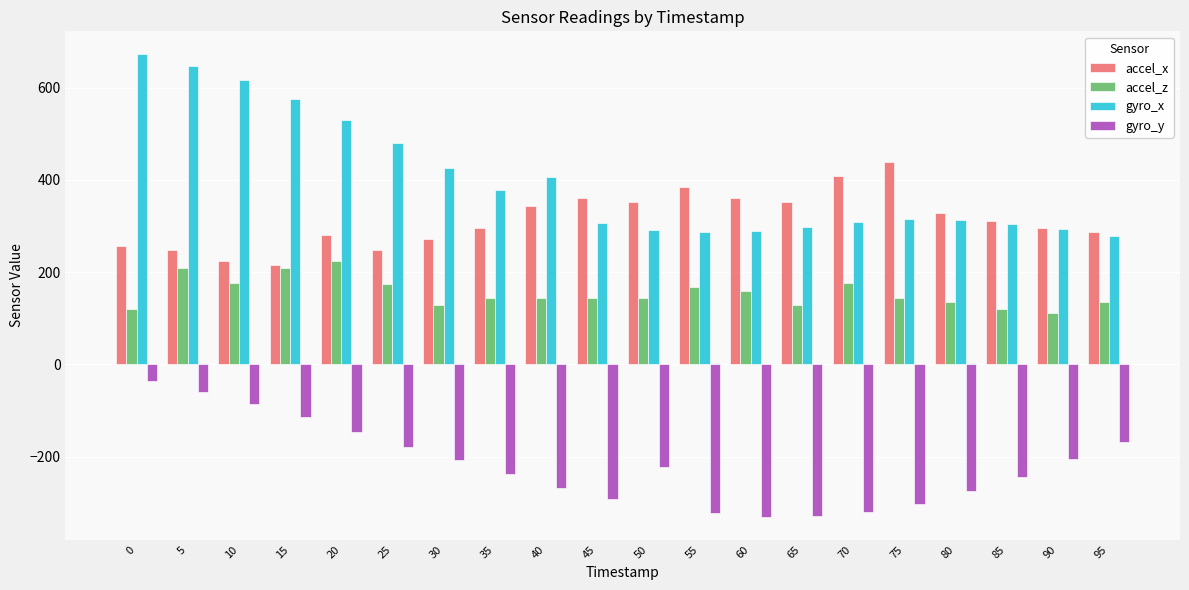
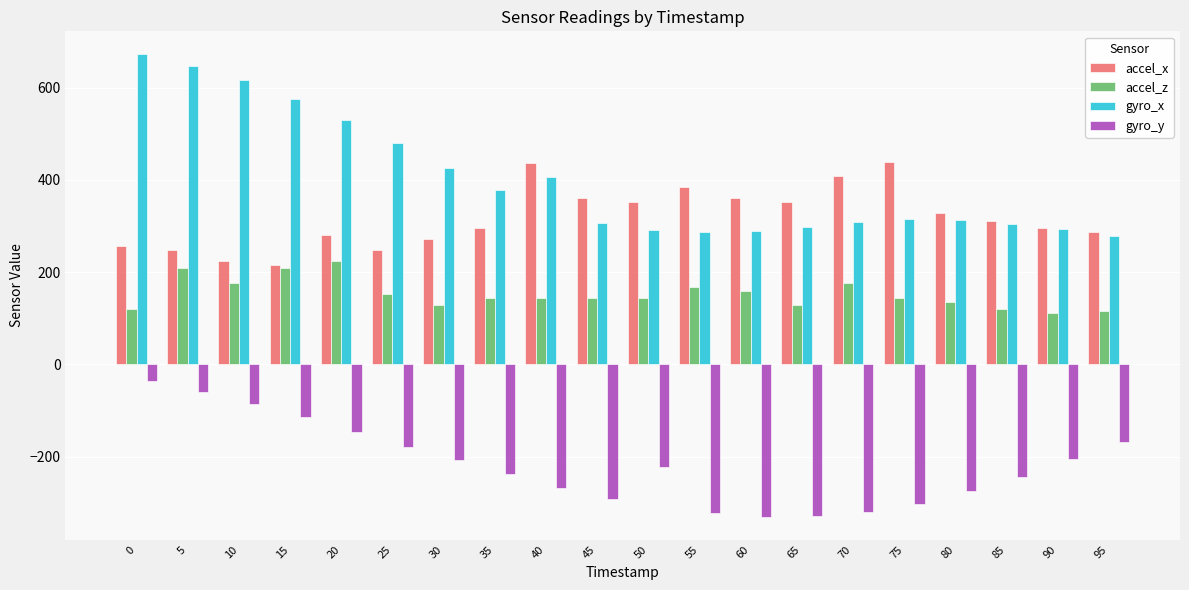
  {
    "accel_x": {
      "0": 260,
      "5": 250,
      "10": 220,
      "15": 220,
      "20": 280,
      "25": 250,
      "30": 270,
      "35": 300,
-     "40": 340,
+     "40": 440,
      "45": 360,
      "50": 350,
      "55": 380,
      "60": 360,
      "65": 350,
      "70": 410,
      "75": 440,
      "80": 330,
      "85": 310,
      "90": 300,
      "95": 290
    },
    "accel_z": {
      "0": 120,
      "5": 210,
      "10": 180,
      "15": 210,
      "20": 220,
-     "25": 170,
+     "25": 150,
      "30": 130,
      "35": 140,
      "40": 140,
      "45": 140,
      "50": 140,
      "55": 170,
      "60": 160,
      "65": 130,
      "70": 180,
      "75": 140,
      "80": 140,
      "85": 120,
      "90": 110,
-     "95": 140
+     "95": 120
    },
    "gyro_x": {
      "0": 670,
      "5": 650,
      "10": 620,
      "15": 580,
      "20": 530,
      "25": 480,
      "30": 430,
      "35": 380,
      "40": 410,
      "45": 310,
      "50": 290,
      "55": 290,
      "60": 290,
      "65": 300,
      "70": 310,
      "75": 320,
      "80": 310,
      "85": 310,
      "90": 290,
      "95": 280
    },
    "gyro_y": {
      "0": -40,
      "5": -60,
      "10": -90,
      "15": -120,
      "20": -150,
      "25": -180,
      "30": -210,
      "35": -240,
      "40": -270,
      "45": -290,
      "50": -220,
      "55": -320,
      "60": -330,
      "65": -330,
      "70": -320,
      "75": -300,
      "80": -270,
      "85": -250,
      "90": -200,
      "95": -170
    }
  }
